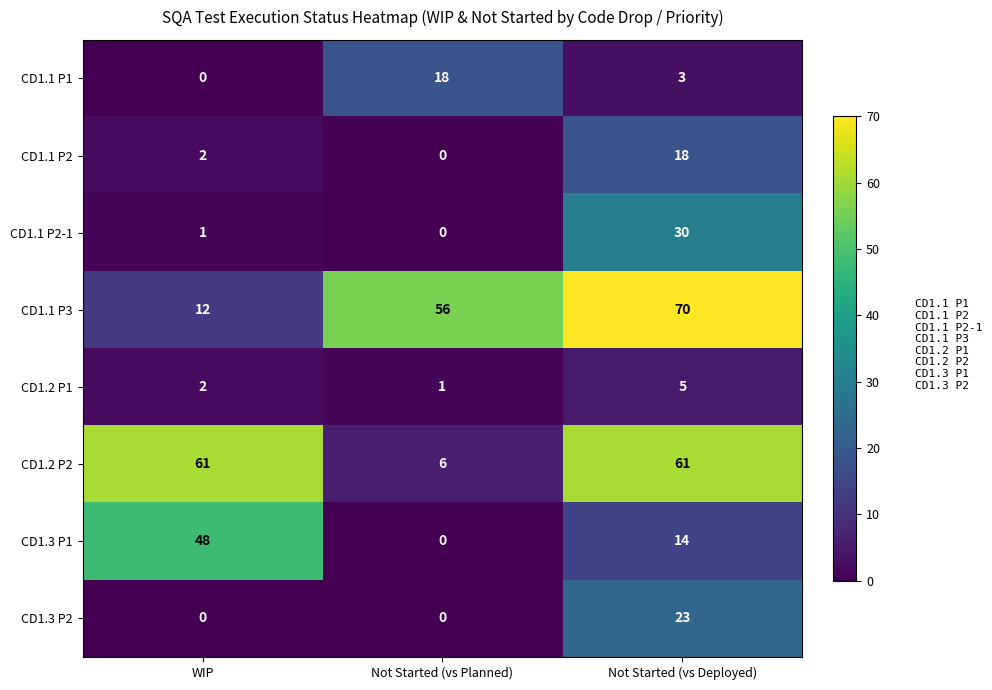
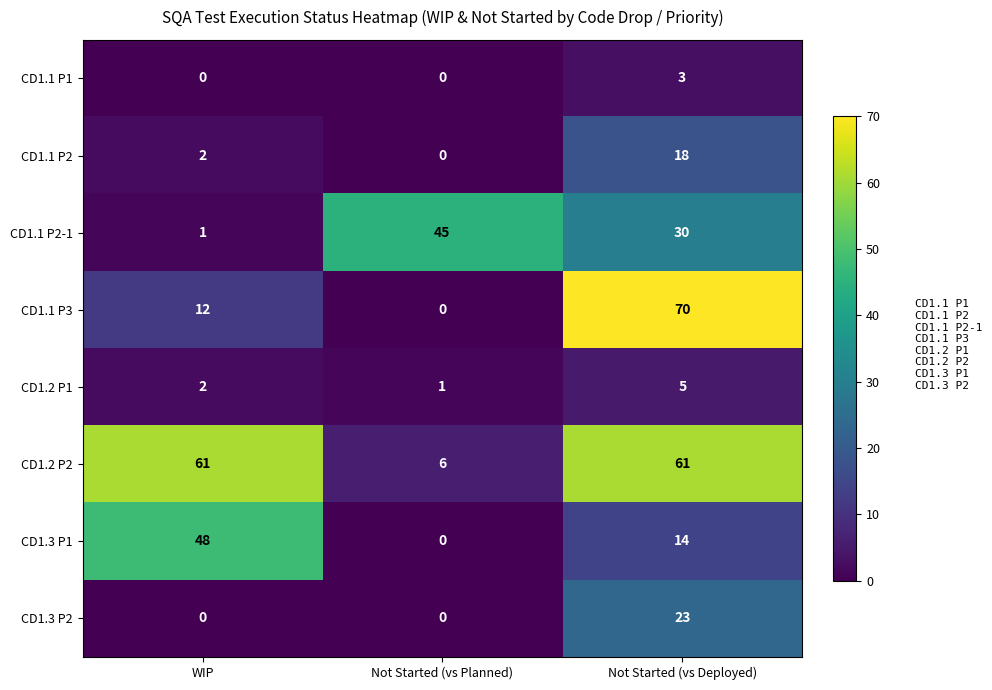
  {
    "CD1.1 P1": {
      "WIP": 0,
-     "Not Started (vs Planned)": 18,
+     "Not Started (vs Planned)": 0,
      "Not Started (vs Deployed)": 3
    },
    "CD1.1 P2": {
      "WIP": 2,
      "Not Started (vs Planned)": 0,
      "Not Started (vs Deployed)": 18
    },
    "CD1.1 P2-1": {
      "WIP": 1,
-     "Not Started (vs Planned)": 0,
+     "Not Started (vs Planned)": 45,
      "Not Started (vs Deployed)": 30
    },
    "CD1.1 P3": {
      "WIP": 12,
-     "Not Started (vs Planned)": 56,
+     "Not Started (vs Planned)": 0,
      "Not Started (vs Deployed)": 70
    },
    "CD1.2 P1": {
      "WIP": 2,
      "Not Started (vs Planned)": 1,
      "Not Started (vs Deployed)": 5
    },
    "CD1.2 P2": {
      "WIP": 61,
      "Not Started (vs Planned)": 6,
      "Not Started (vs Deployed)": 61
    },
    "CD1.3 P1": {
      "WIP": 48,
      "Not Started (vs Planned)": 0,
      "Not Started (vs Deployed)": 14
    },
    "CD1.3 P2": {
      "WIP": 0,
      "Not Started (vs Planned)": 0,
      "Not Started (vs Deployed)": 23
    }
  }
